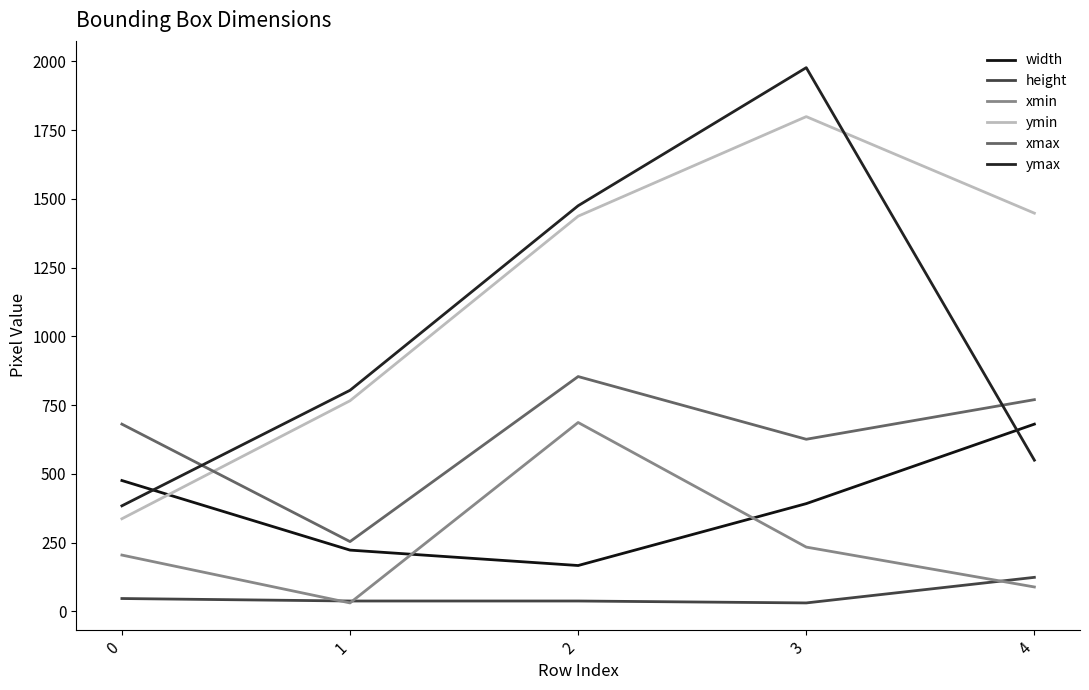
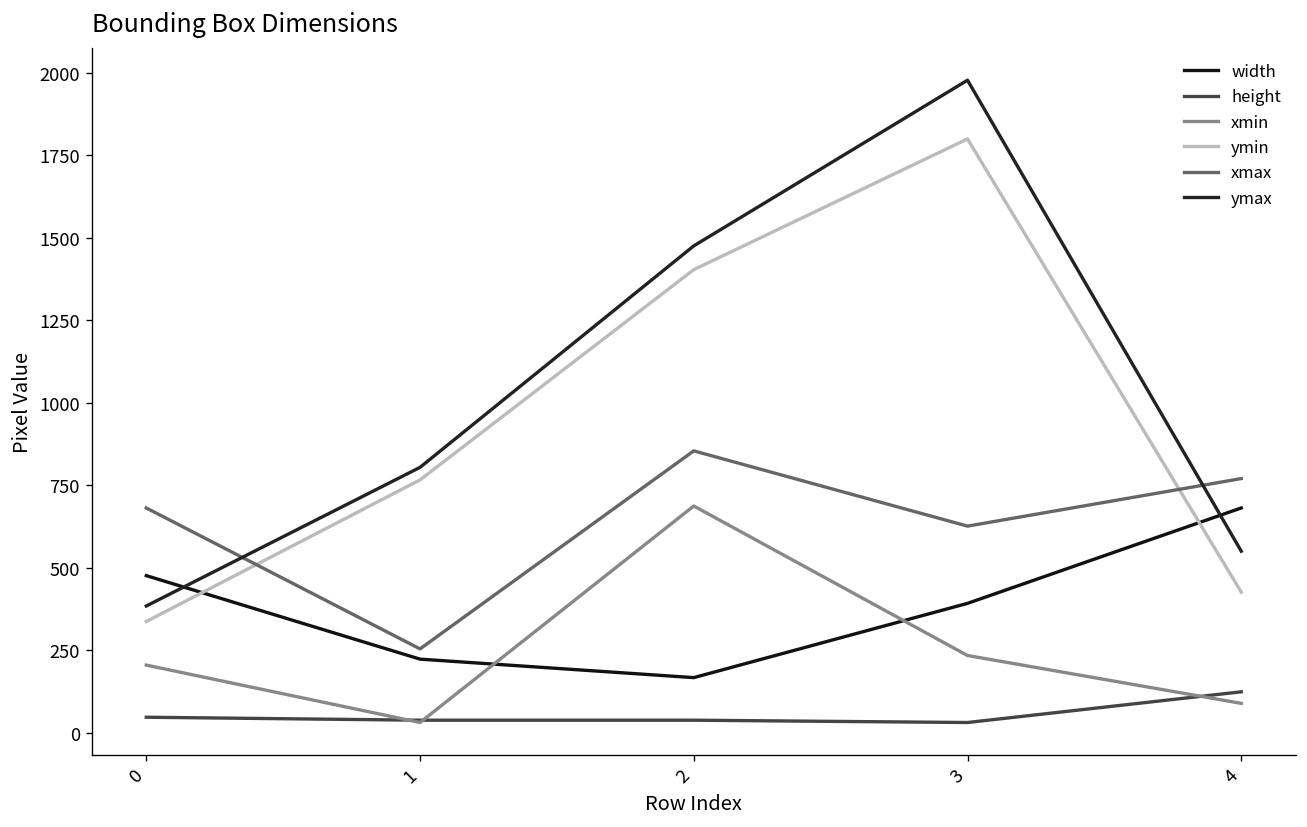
  {
    "ymin": {
      "0": 340,
      "1": 770,
-     "2": 1440,
+     "2": 1400,
      "3": 1800,
-     "4": 1450
+     "4": 430
    }
  }
